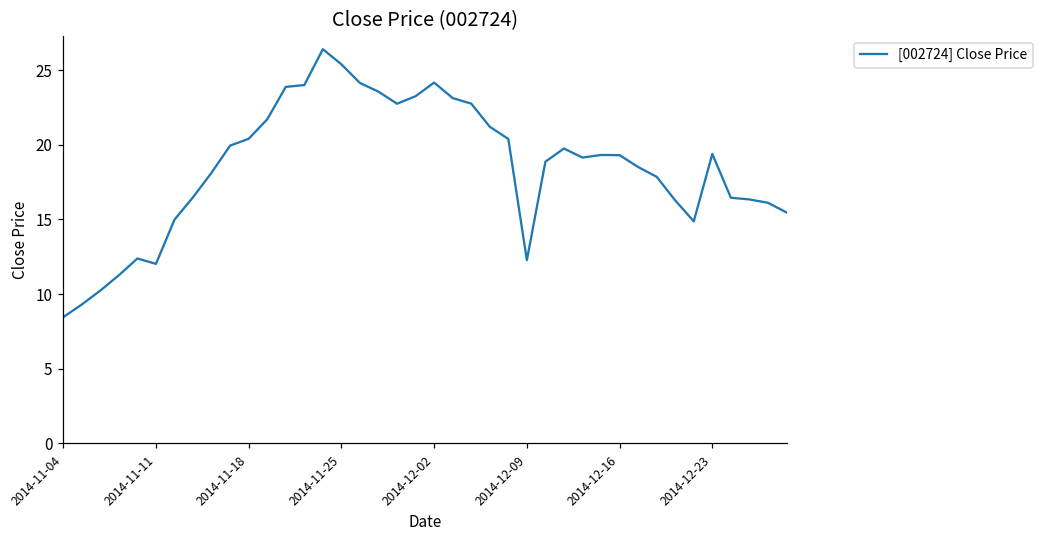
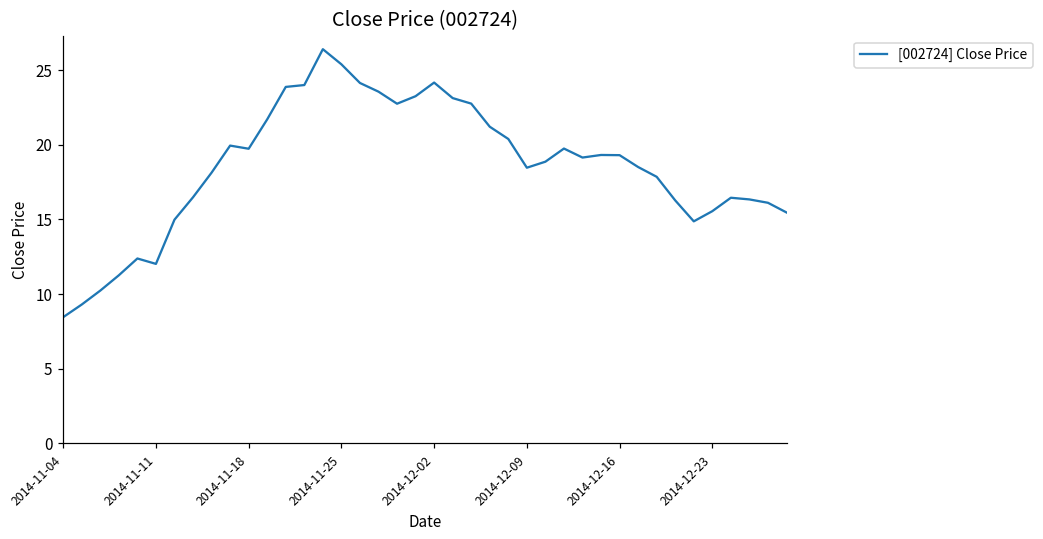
  {
    "2014-11-04": 8.5,
    "2014-11-11": 12.0,
-   "2014-11-18": 20.4,
+   "2014-11-18": 19.7,
    "2014-11-25": 25.4,
    "2014-12-02": 24.2,
-   "2014-12-09": 12.3,
+   "2014-12-09": 18.5,
    "2014-12-16": 19.3,
-   "2014-12-23": 19.4
+   "2014-12-23": 15.6
  }
